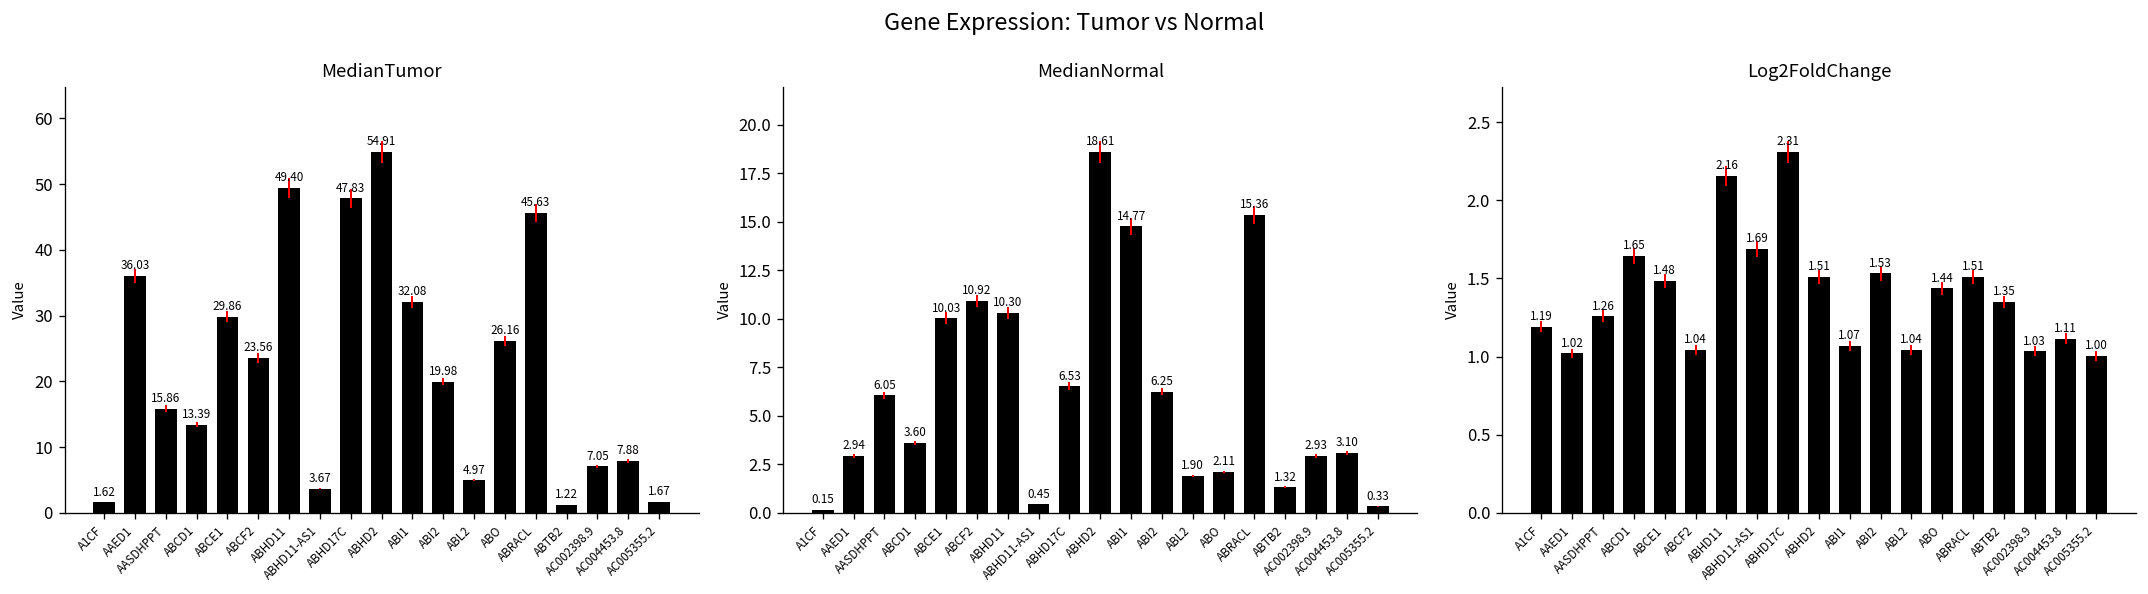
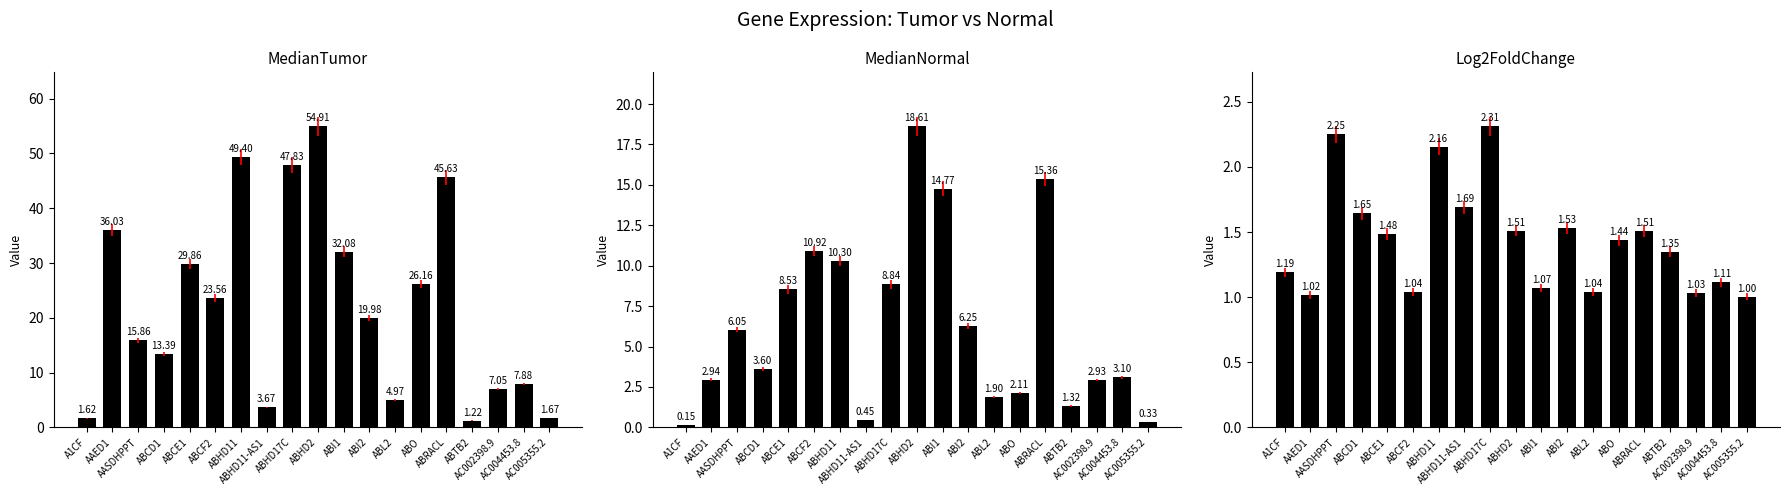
  {
    "MedianTumor": {
      "A1CF": 1.62,
      "AAED1": 36.03,
      "AASDHPPT": 15.86,
      "ABCD1": 13.39,
      "ABCE1": 29.86,
      "ABCF2": 23.56,
      "ABHD11": 49.40,
      "ABHD11-AS1": 3.67,
      "ABHD17C": 47.83,
      "ABHD2": 54.91,
      "ABI1": 32.08,
      "ABI2": 19.98,
      "ABL2": 4.97,
      "ABO": 26.16,
      "ABRACL": 45.63,
      "ABTB2": 1.22,
      "AC002398.9": 7.05,
      "AC004453.8": 7.88,
      "AC005355.2": 1.67
    },
    "MedianNormal": {
      "A1CF": 0.15,
      "AAED1": 2.94,
      "AASDHPPT": 6.05,
      "ABCD1": 3.60,
-     "ABCE1": 10.03,
+     "ABCE1": 8.53,
      "ABCF2": 10.92,
      "ABHD11": 10.30,
      "ABHD11-AS1": 0.45,
-     "ABHD17C": 6.53,
+     "ABHD17C": 8.84,
      "ABHD2": 18.61,
      "ABI1": 14.77,
      "ABI2": 6.25,
      "ABL2": 1.90,
      "ABO": 2.11,
      "ABRACL": 15.36,
      "ABTB2": 1.32,
      "AC002398.9": 2.93,
      "AC004453.8": 3.10,
      "AC005355.2": 0.33
    },
    "Log2FoldChange": {
      "A1CF": 1.19,
      "AAED1": 1.02,
-     "AASDHPPT": 1.26,
+     "AASDHPPT": 2.25,
      "ABCD1": 1.65,
      "ABCE1": 1.48,
      "ABCF2": 1.04,
      "ABHD11": 2.16,
      "ABHD11-AS1": 1.69,
      "ABHD17C": 2.31,
      "ABHD2": 1.51,
      "ABI1": 1.07,
      "ABI2": 1.53,
      "ABL2": 1.04,
      "ABO": 1.44,
      "ABRACL": 1.51,
      "ABTB2": 1.35,
      "AC002398.9": 1.03,
      "AC004453.8": 1.11,
      "AC005355.2": 1.00
    }
  }
